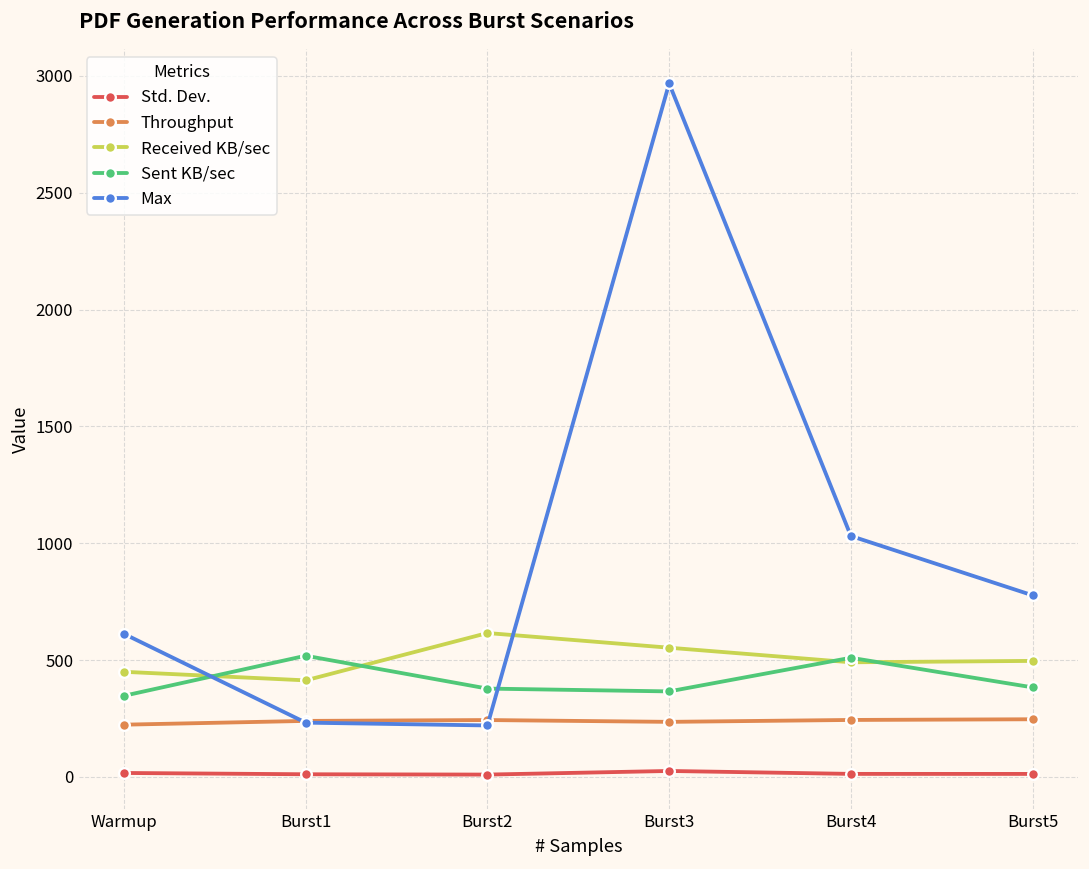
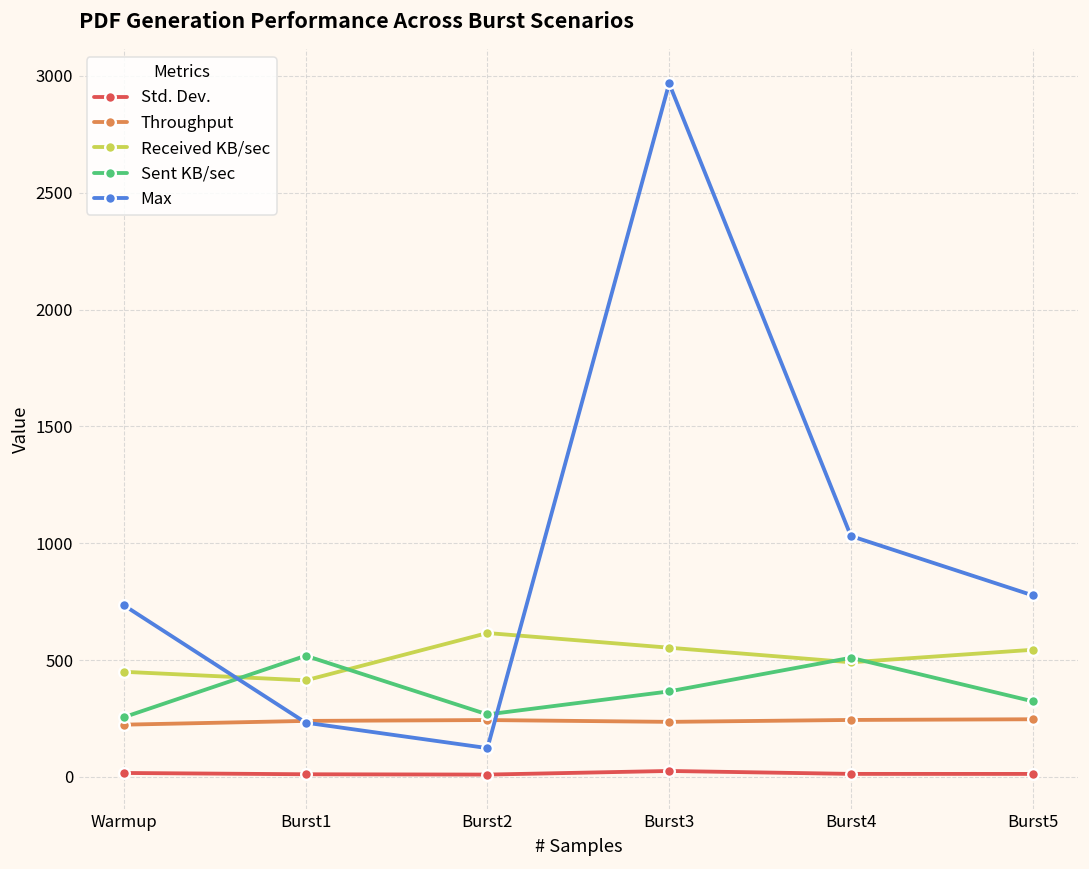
  {
    "Received KB/sec": {
      "Warmup": 450,
      "Burst1": 410,
      "Burst2": 620,
      "Burst3": 550,
      "Burst4": 490,
-     "Burst5": 500
+     "Burst5": 540
    },
    "Sent KB/sec": {
-     "Warmup": 350,
+     "Warmup": 260,
      "Burst1": 520,
-     "Burst2": 380,
+     "Burst2": 270,
      "Burst3": 370,
      "Burst4": 510,
-     "Burst5": 380
+     "Burst5": 320
    },
    "Max": {
-     "Warmup": 610,
-     "Burst2": 220,
+     "Warmup": 730,
+     "Burst2": 120,
      "Burst3": 2970,
      "Burst4": 1030,
      "Burst5": 780
    }
  }
